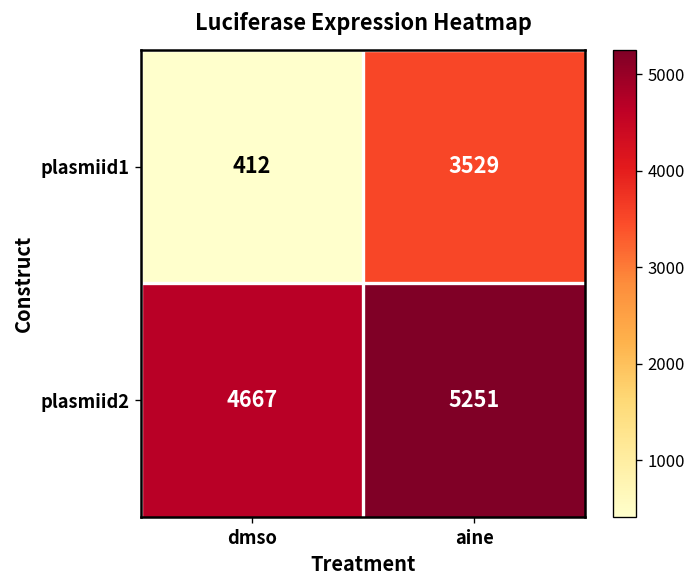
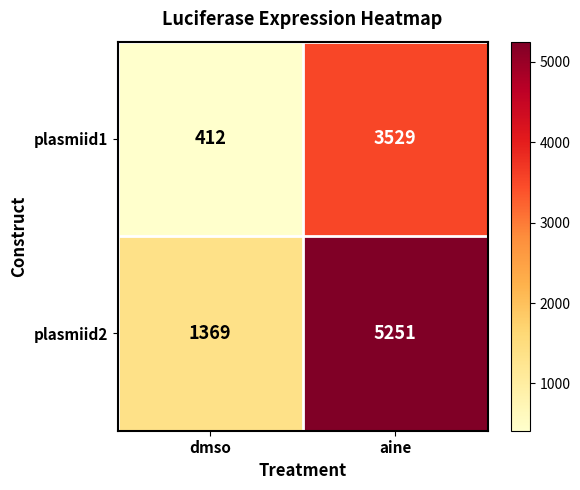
  {
    "plasmiid1": {
      "dmso": 412,
      "aine": 3529
    },
    "plasmiid2": {
-     "dmso": 4667,
+     "dmso": 1369,
      "aine": 5251
    }
  }
